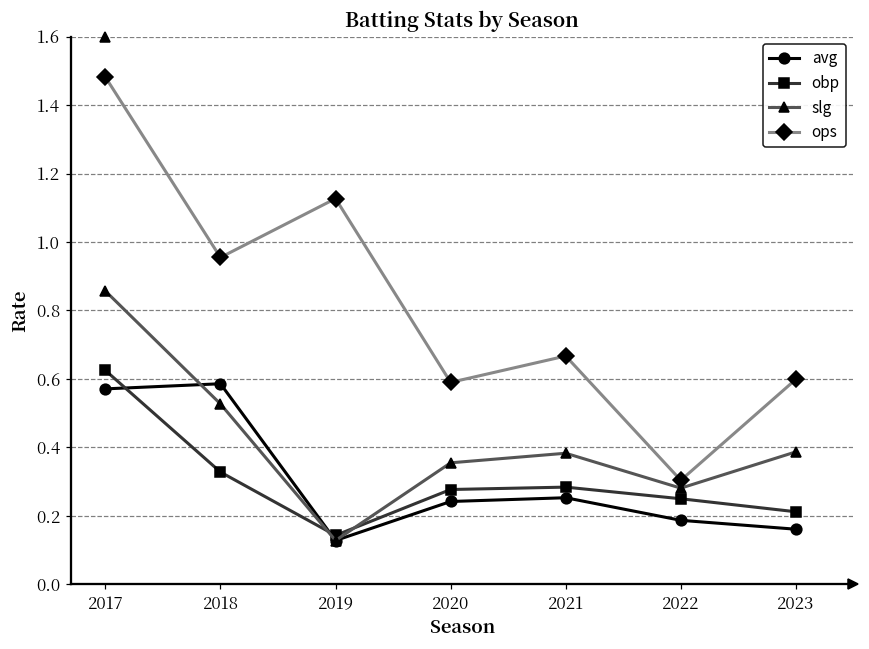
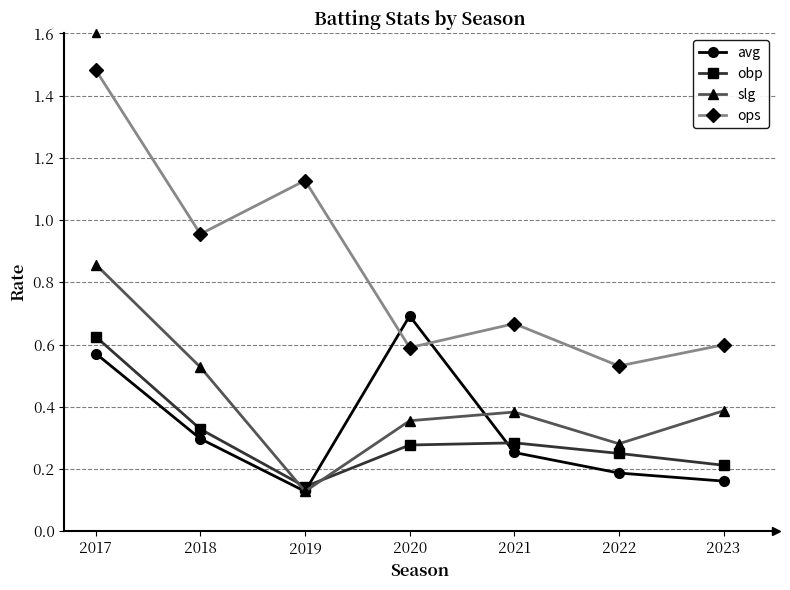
  {
    "avg": {
      "2017": 0.57,
-     "2018": 0.59,
-     "2020": 0.24,
+     "2018": 0.30,
+     "2020": 0.69,
      "2021": 0.25,
      "2022": 0.19,
      "2023": 0.16
    },
    "ops": {
      "2017": 1.48,
      "2018": 0.96,
      "2019": 1.13,
      "2020": 0.59,
      "2021": 0.67,
-     "2022": 0.30,
+     "2022": 0.53,
      "2023": 0.60
    }
  }
